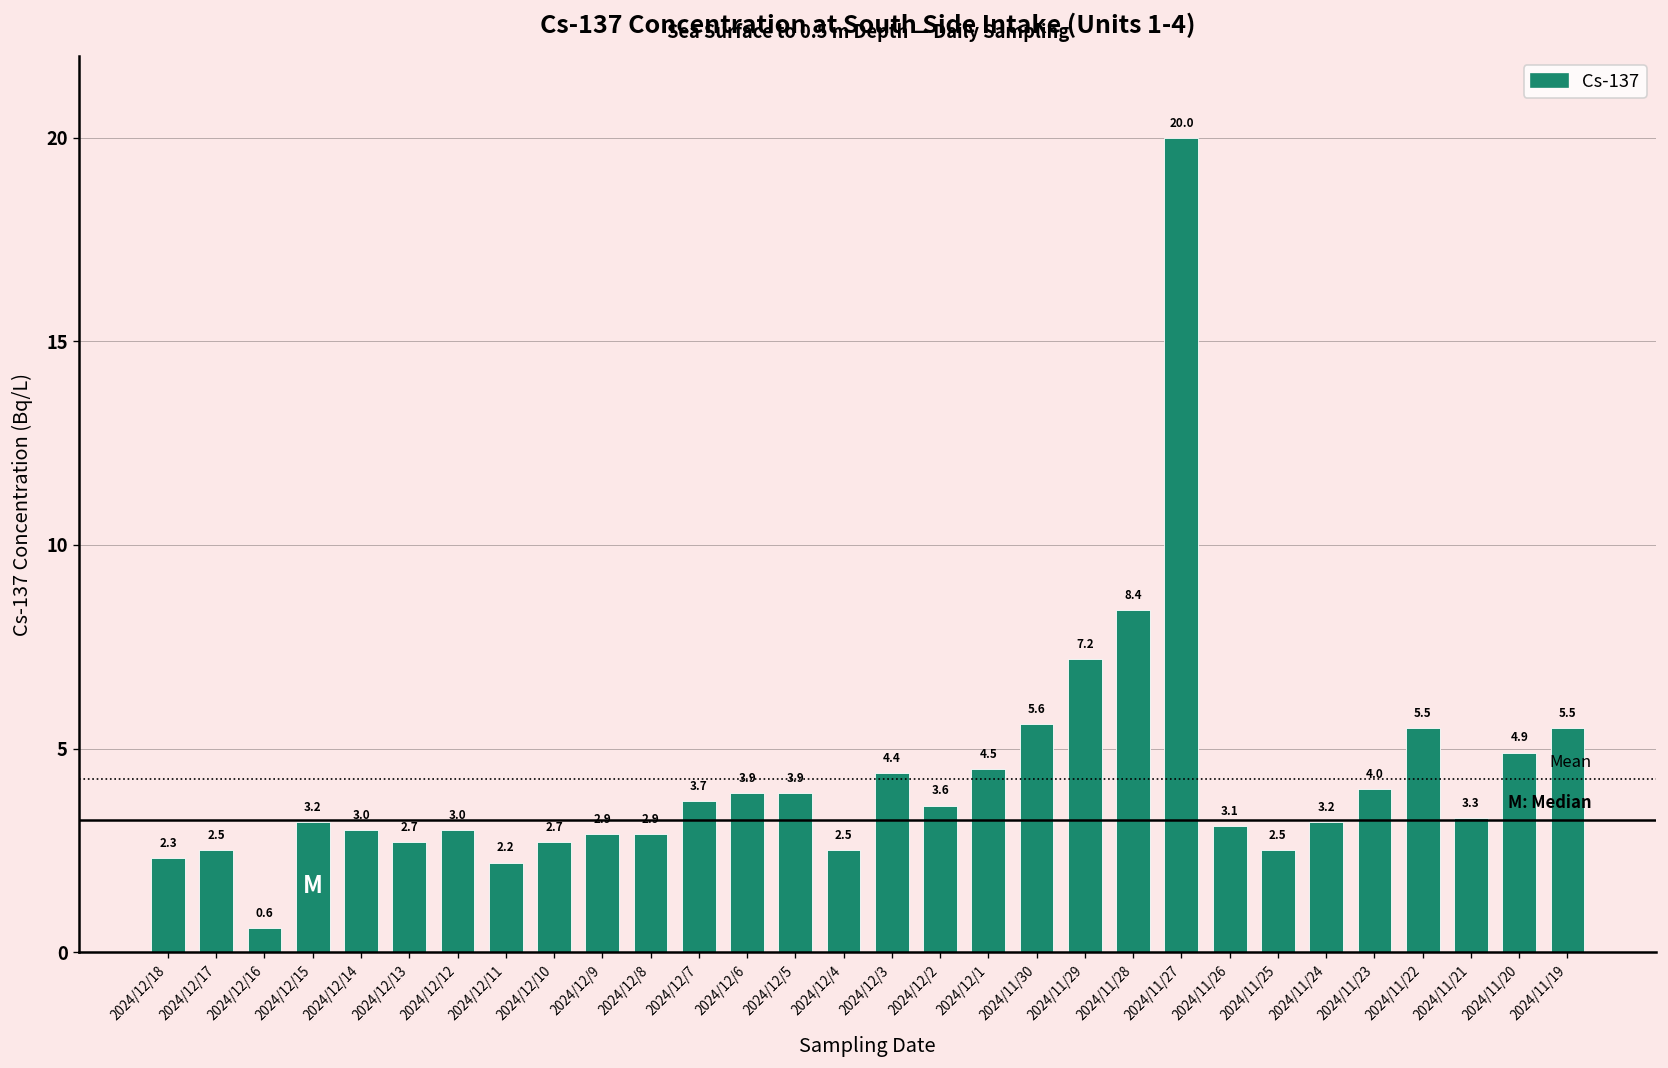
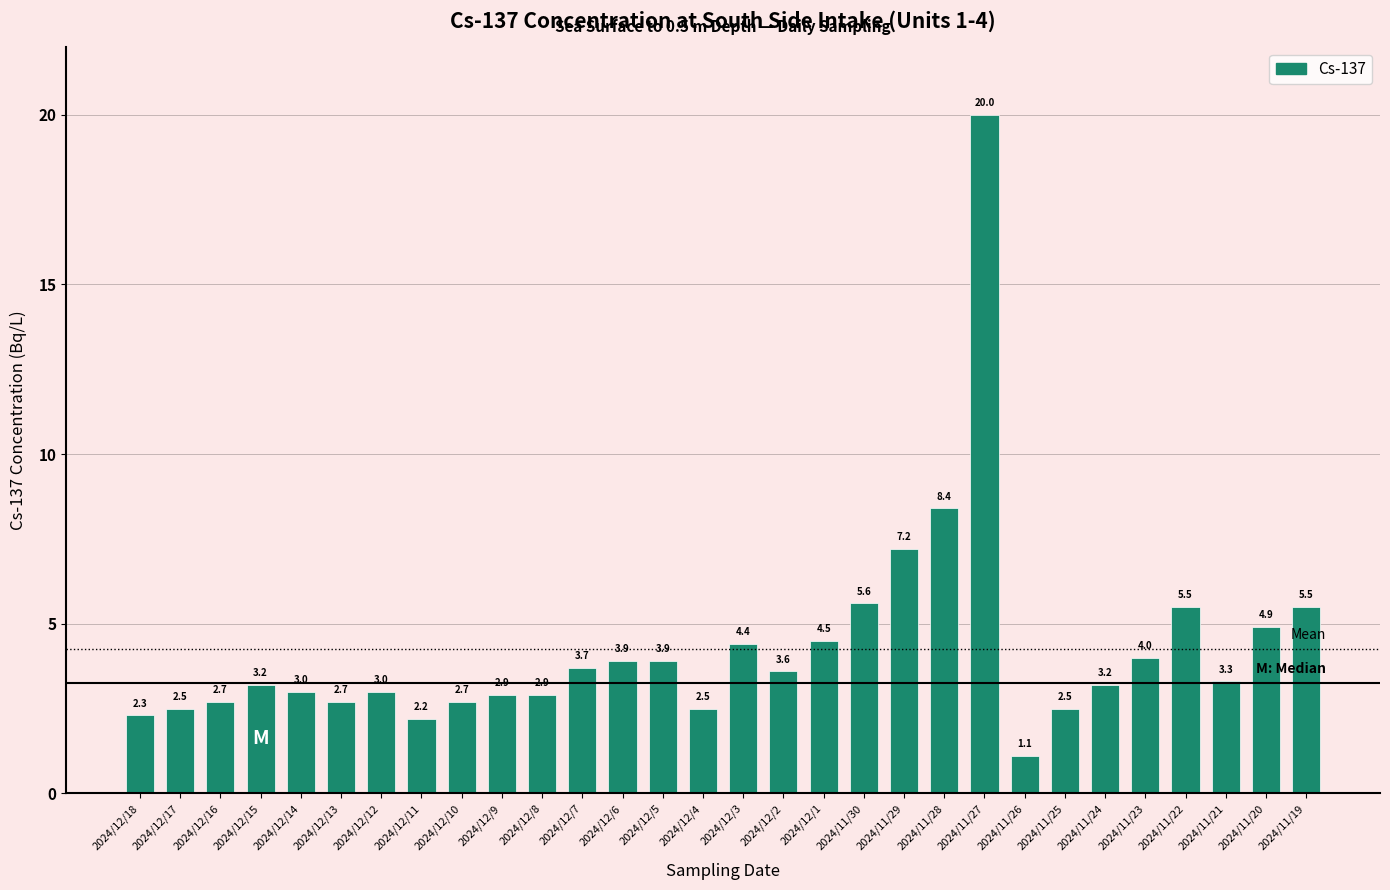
  {
    "2024/12/18": 2.3,
    "2024/12/17": 2.5,
-   "2024/12/16": 0.6,
+   "2024/12/16": 2.7,
    "2024/12/15": 3.2,
    "2024/12/14": 3.0,
    "2024/12/13": 2.7,
    "2024/12/12": 3.0,
    "2024/12/11": 2.2,
    "2024/12/10": 2.7,
    "2024/12/9": 2.9,
    "2024/12/8": 2.9,
    "2024/12/7": 3.7,
    "2024/12/6": 3.9,
    "2024/12/5": 3.9,
    "2024/12/4": 2.5,
    "2024/12/3": 4.4,
    "2024/12/2": 3.6,
    "2024/12/1": 4.5,
    "2024/11/30": 5.6,
    "2024/11/29": 7.2,
    "2024/11/28": 8.4,
    "2024/11/27": 20.0,
-   "2024/11/26": 3.1,
+   "2024/11/26": 1.1,
    "2024/11/25": 2.5,
    "2024/11/24": 3.2,
    "2024/11/23": 4.0,
    "2024/11/22": 5.5,
    "2024/11/21": 3.3,
    "2024/11/20": 4.9,
    "2024/11/19": 5.5
  }
